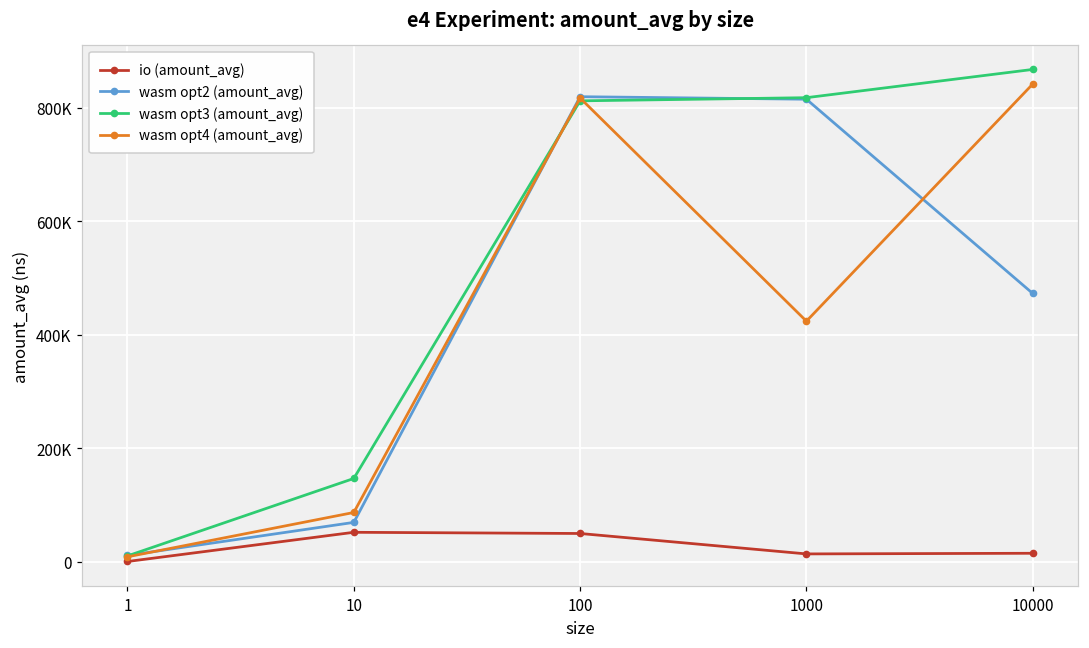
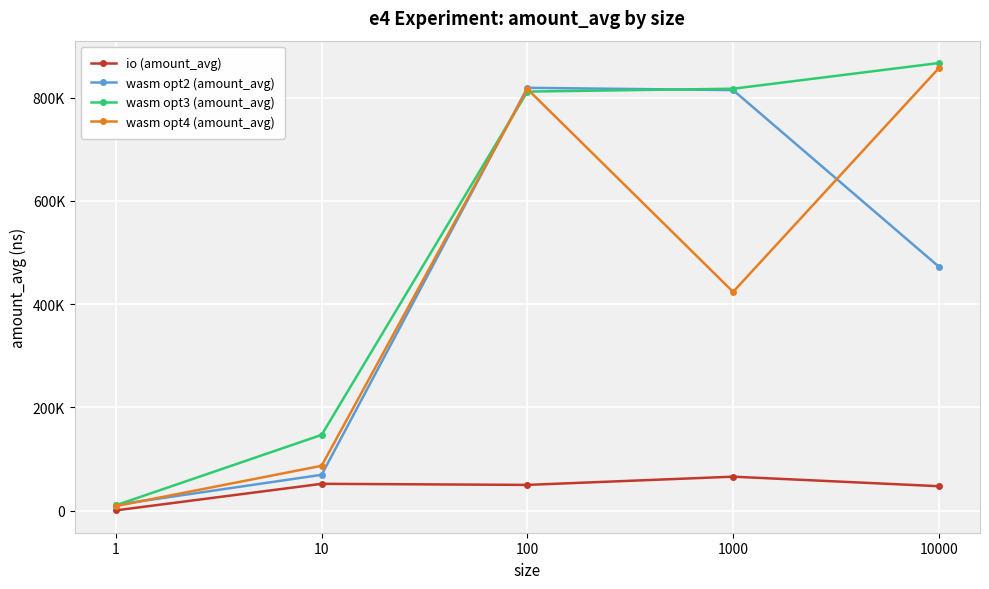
  {
    "io (amount_avg)": {
      "1": 0,
      "10": 50000,
      "100": 50000,
-     "1000": 10000,
-     "10000": 10000
+     "1000": 70000,
+     "10000": 50000
    },
    "wasm opt2 (amount_avg)": {
      "10": 70000,
      "10000": 470000
    },
    "wasm opt3 (amount_avg)": {
      "10": 150000,
      "100": 810000,
      "10000": 870000
    },
    "wasm opt4 (amount_avg)": {
      "10": 90000,
      "1000": 420000,
-     "10000": 840000
+     "10000": 860000
    }
  }
